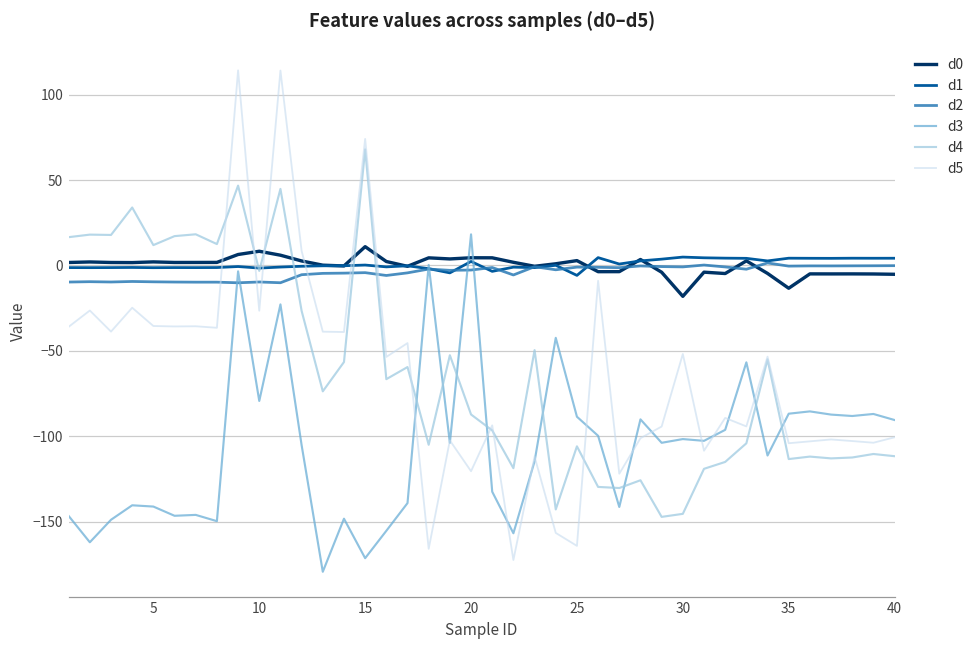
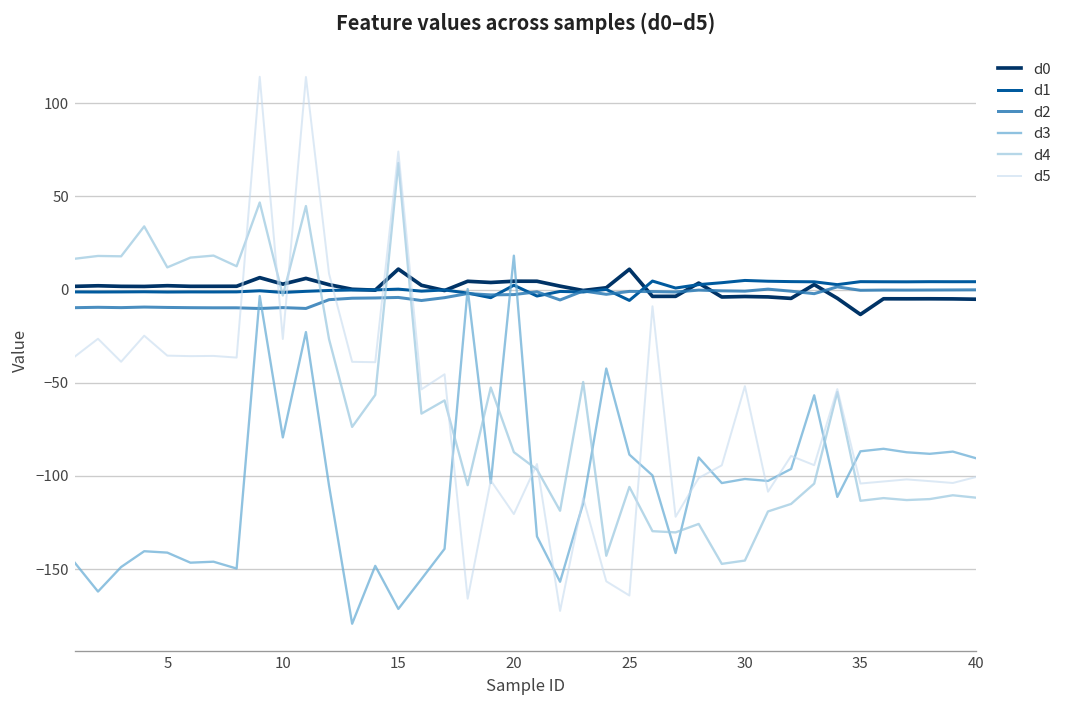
  {
    "d0": {
      "5": 2,
-     "10": 8,
+     "10": 3,
      "15": 11,
      "20": 5,
-     "25": 3,
-     "30": -18,
+     "25": 11,
+     "30": -4,
      "35": -13,
      "40": -5
    },
    "d3": {
      "5": -141,
      "10": -79,
      "15": -171,
      "20": 18,
      "25": -89,
      "30": -102,
      "35": -87,
      "40": -90
    }
  }
